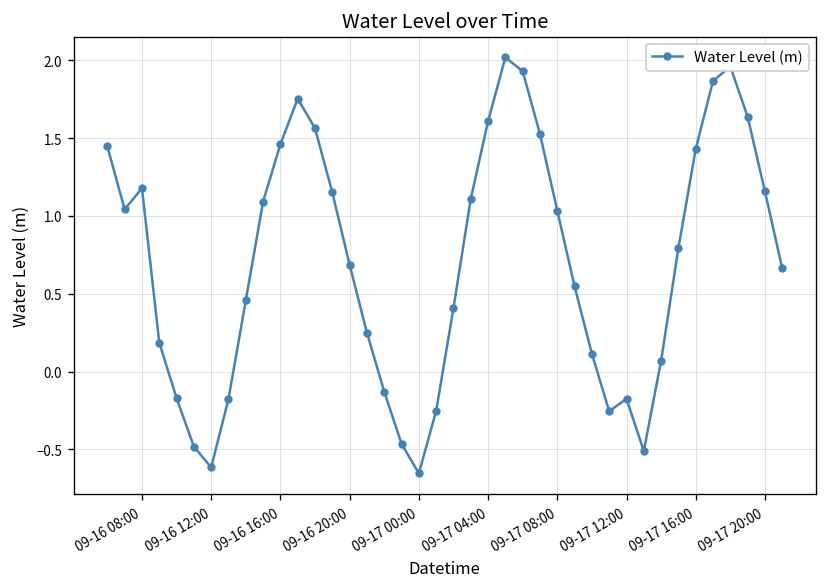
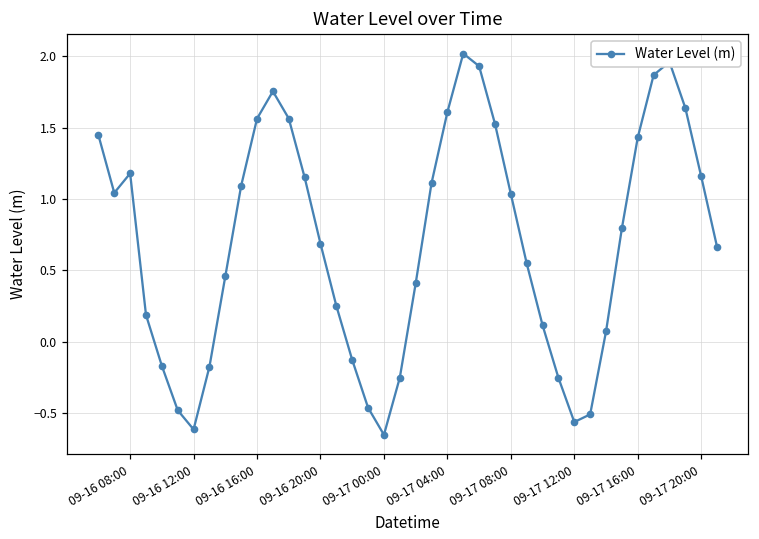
  {
    "09-16 08:00": 1.18,
    "09-16 12:00": -0.62,
-   "09-16 16:00": 1.46,
+   "09-16 16:00": 1.56,
    "09-16 20:00": 0.69,
    "09-17 00:00": -0.65,
    "09-17 04:00": 1.61,
    "09-17 08:00": 1.03,
-   "09-17 12:00": -0.18,
+   "09-17 12:00": -0.56,
    "09-17 16:00": 1.43,
    "09-17 20:00": 1.16
  }
